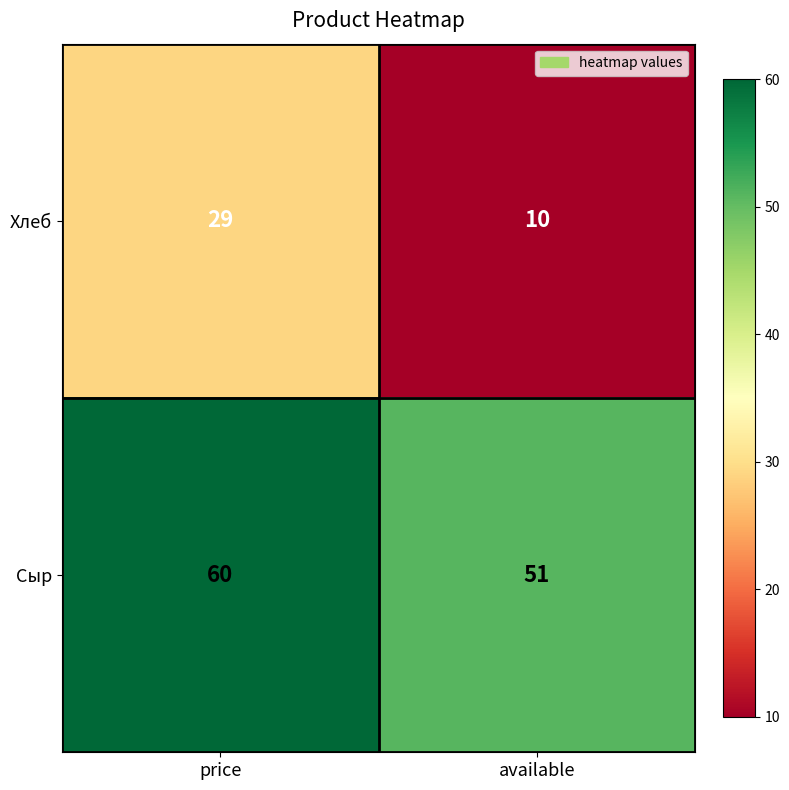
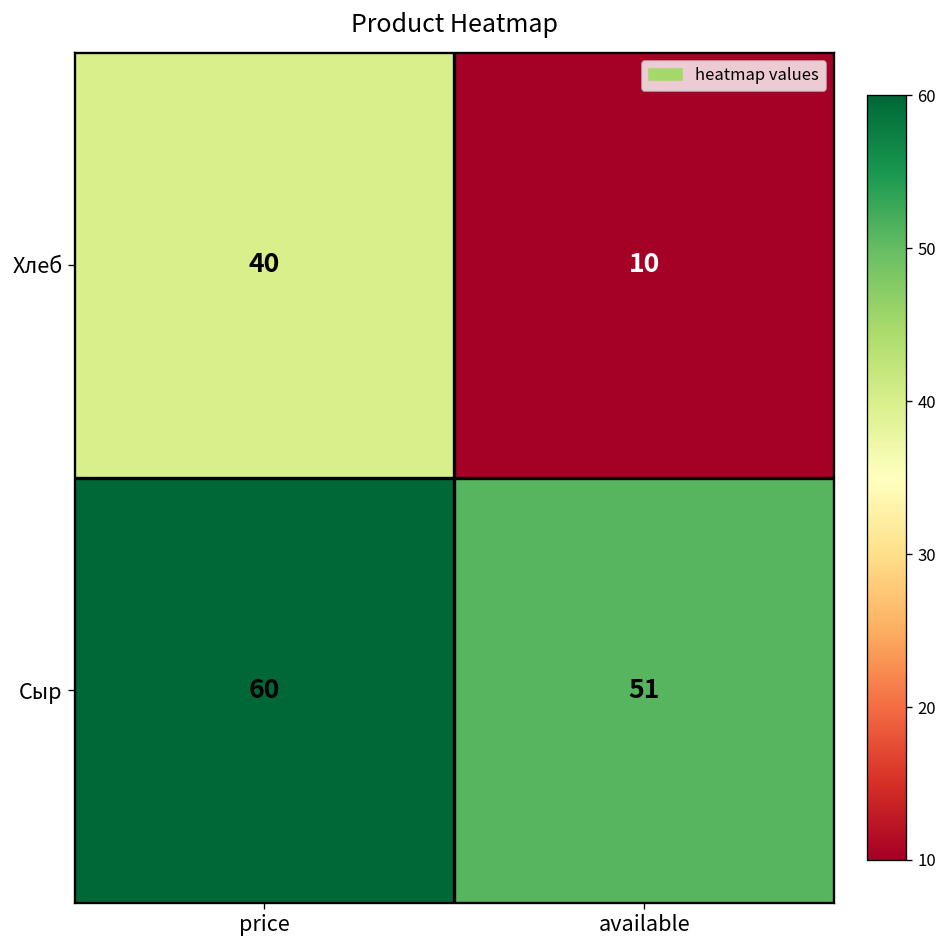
  {
    "Хлеб": {
-     "price": 29,
+     "price": 40,
      "available": 10
    },
    "Сыр": {
      "price": 60,
      "available": 51
    }
  }
